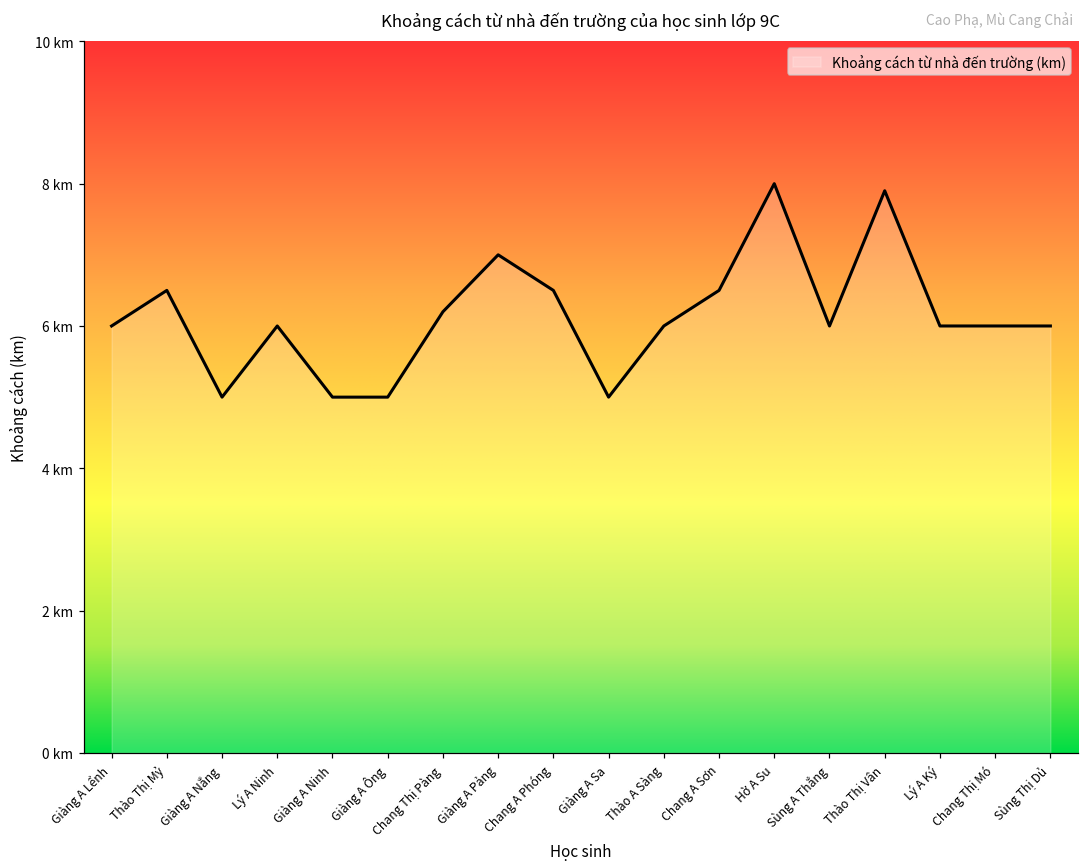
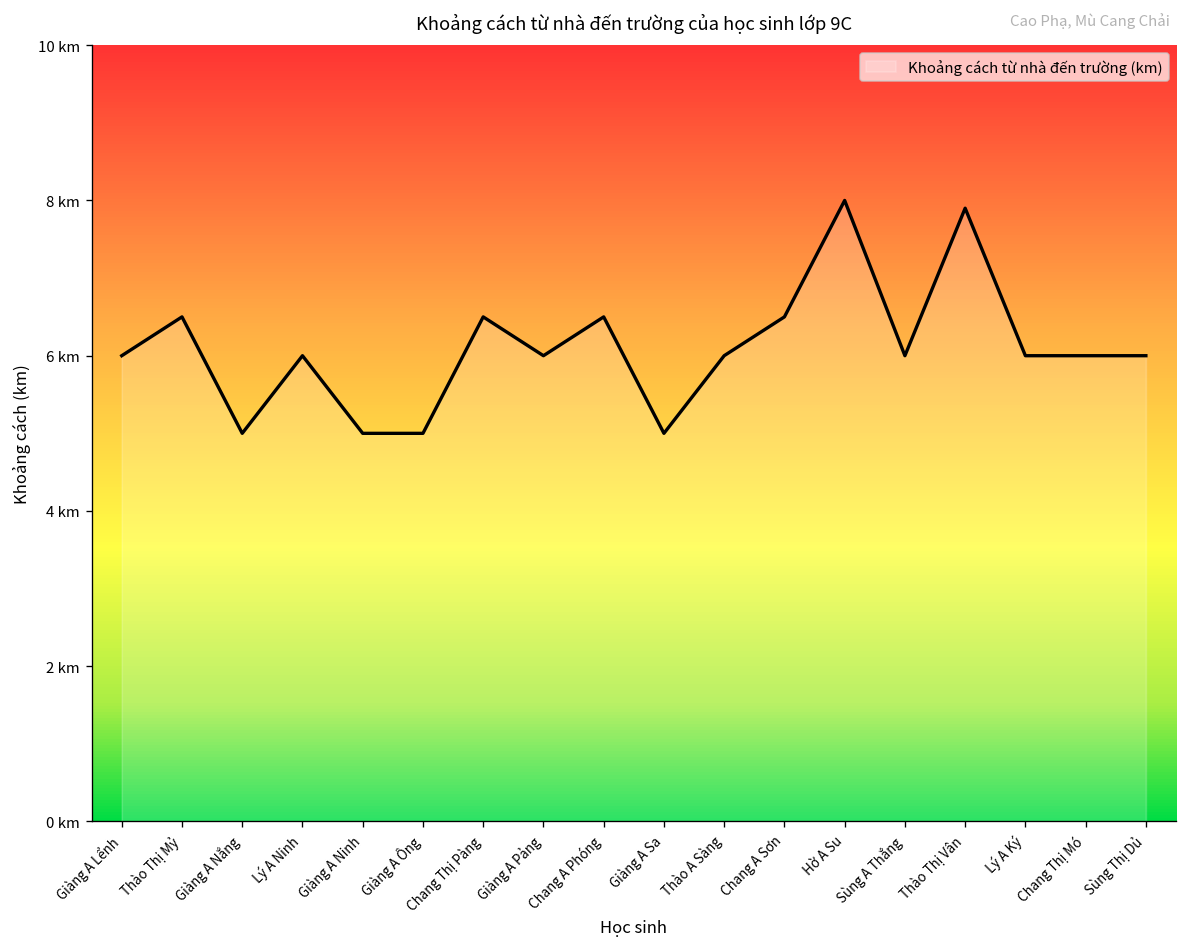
  {
    "Giàng A Lểnh": "6.0 km",
    "Thào Thị Mỷ": "6.5 km",
    "Giàng A Nắng": "5.0 km",
    "Lý A Ninh": "6.0 km",
    "Giàng A Ninh": "5.0 km",
    "Giàng A Ông": "5.0 km",
-   "Chang Thị Pàng": "6.2 km",
-   "Giàng A Pảng": "7 km",
+   "Chang Thị Pàng": "6.5 km",
+   "Giàng A Pảng": "6 km",
    "Chang A Phóng": "6.5 km",
    "Giàng A Sa": "5.0 km",
    "Thào A Sàng": "6.0 km",
    "Chang A Sơn": "6.5 km",
    "Hờ A Su": "8.0 km",
    "Sùng A Thắng": "6.0 km",
    "Thào Thị Vân": "7.9 km",
    "Lý A Ký": "6.0 km",
    "Chang Thị Mó": "6.0 km",
    "Sùng Thị Dủ": "6.0 km"
  }
